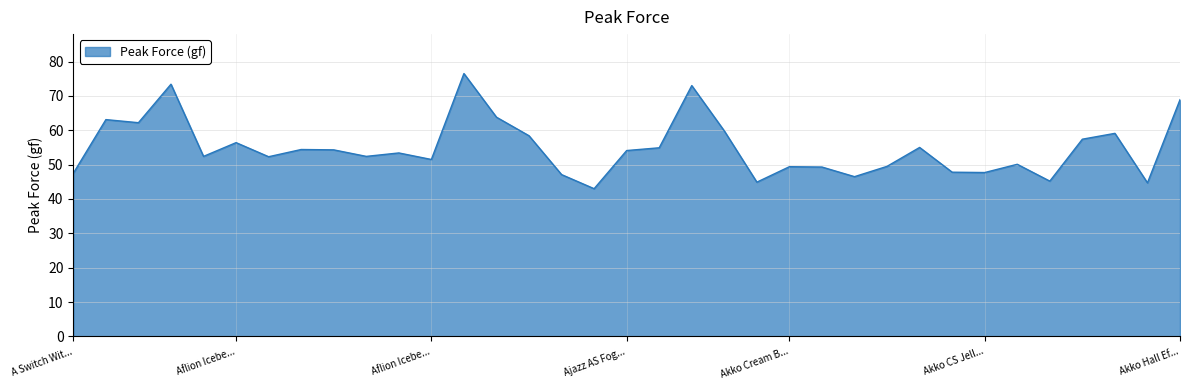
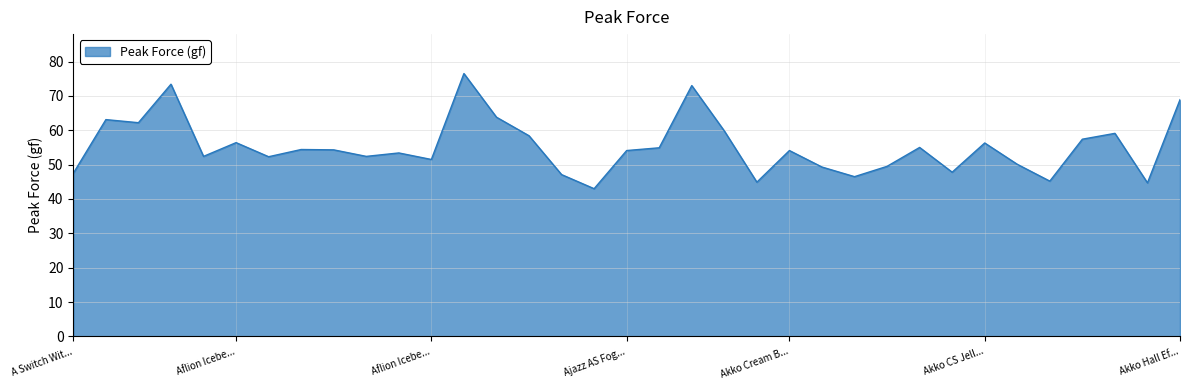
  {
    "A Switch Wit...": 48,
    "Ajazz AS Fog...": 54,
-   "Akko Cream B...": 49,
-   "Akko CS Jell...": 48,
+   "Akko Cream B...": 54,
+   "Akko CS Jell...": 56,
    "Akko Hall Ef...": 69
  }
